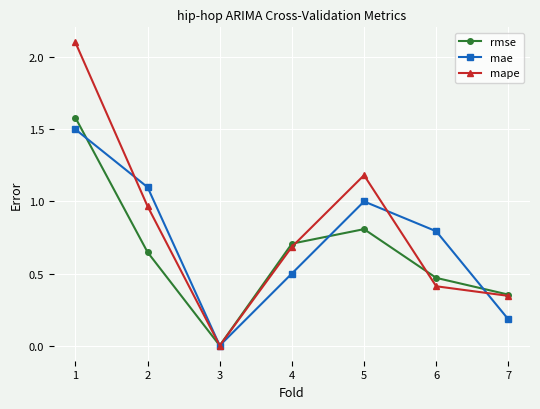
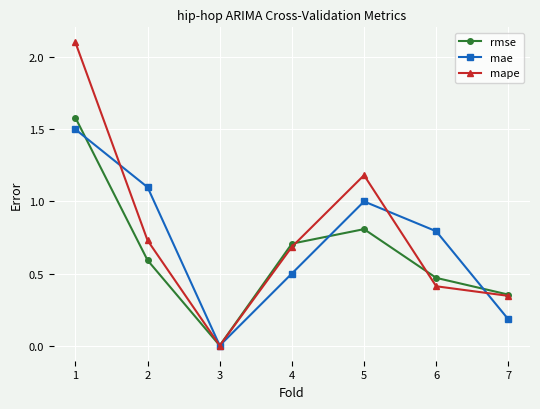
  {
    "rmse": {
      "1": 1.58,
-     "2": 0.65,
+     "2": 0.59,
      "4": 0.71,
      "5": 0.81,
      "6": 0.47
    },
    "mae": {
      "1": 1.50,
      "2": 1.10,
      "4": 0.50,
      "5": 1.00,
      "6": 0.79,
      "7": 0.18
    },
    "mape": {
      "1": 2.10,
-     "2": 0.97,
+     "2": 0.73,
      "4": 0.68,
      "5": 1.18,
      "6": 0.41
    }
  }
